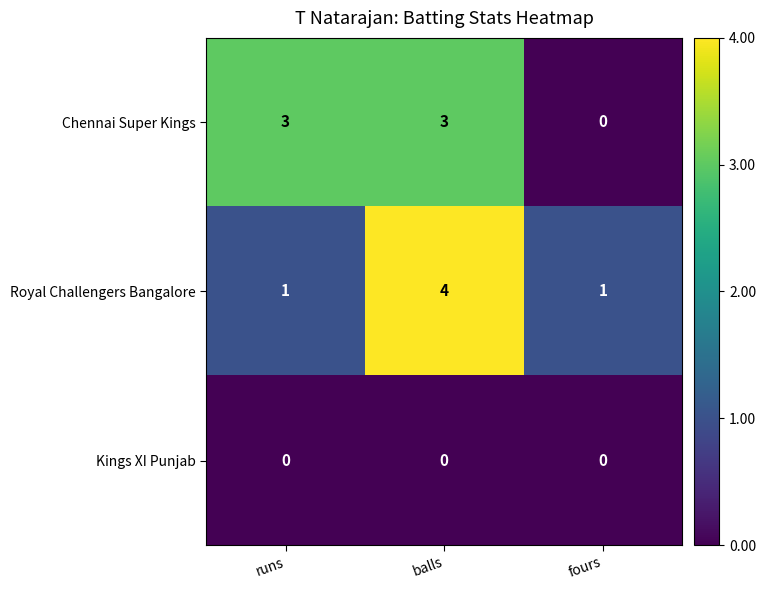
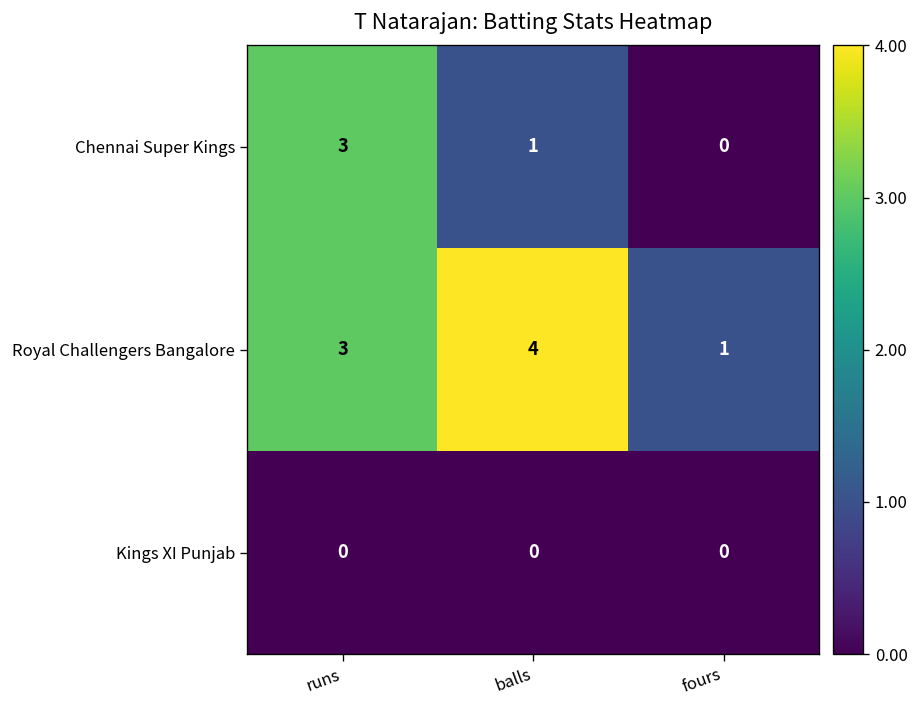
  {
    "Chennai Super Kings": {
      "runs": 3,
-     "balls": 3,
+     "balls": 1,
      "fours": 0
    },
    "Royal Challengers Bangalore": {
-     "runs": 1,
+     "runs": 3,
      "balls": 4,
      "fours": 1
    },
    "Kings XI Punjab": {
      "runs": 0,
      "balls": 0,
      "fours": 0
    }
  }
